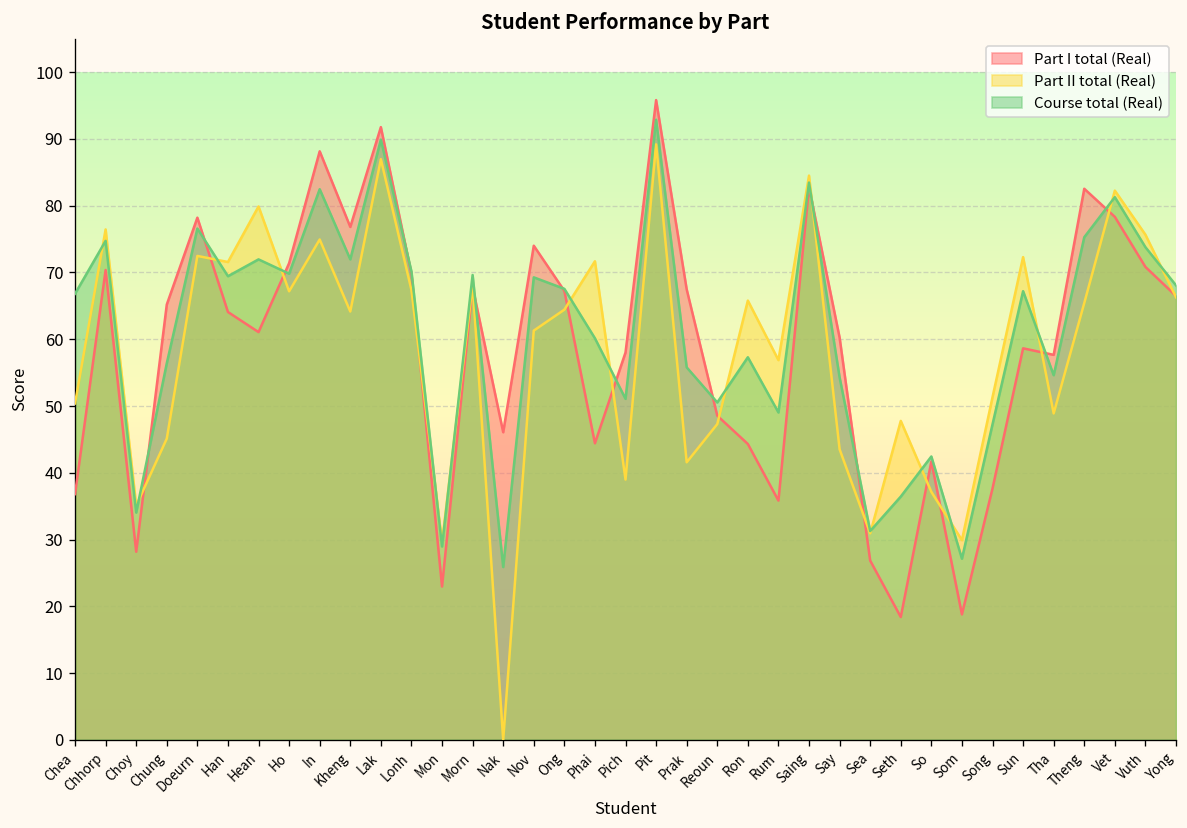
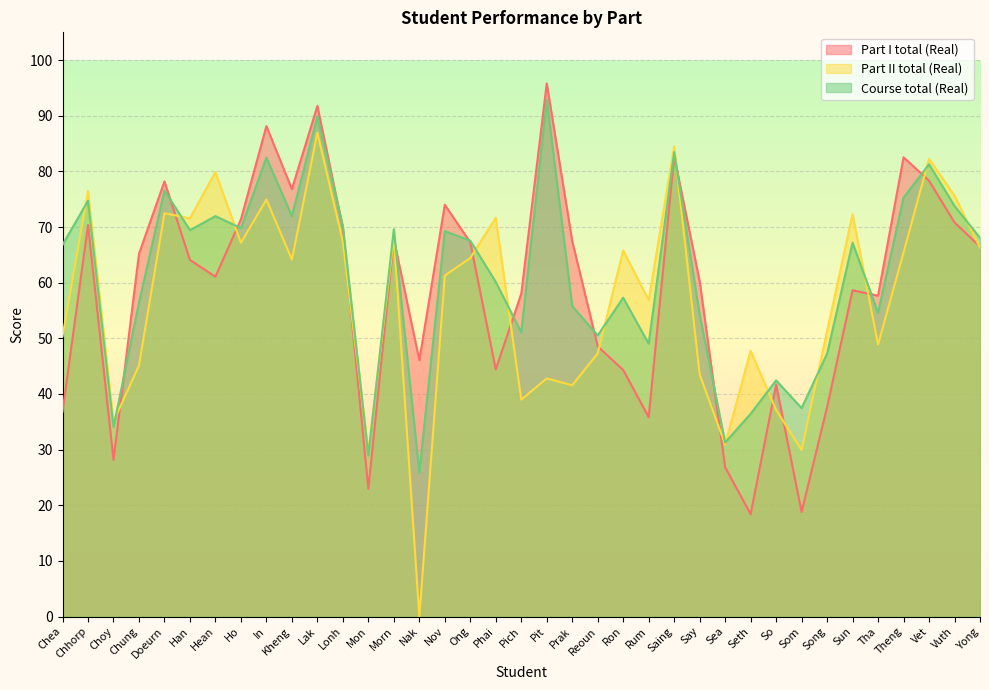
  {
    "Part I total (Real)": {
      "Chea": 37,
      "Chhorp": 70,
      "Choy": 28,
      "Chung": 65,
      "Doeurn": 78,
      "Han": 64,
      "Hean": 61,
      "Ho": 71,
      "In": 88,
      "Kheng": 77,
      "Lak": 92,
      "Mon": 23,
      "Nak": 46,
      "Nov": 74,
      "Phai": 44,
      "Pich": 58,
      "Pit": 96,
      "Prak": 67,
      "Reoun": 49,
      "Ron": 44,
      "Rum": 36,
      "Saing": 83,
      "Say": 60,
      "Sea": 27,
      "Seth": 18,
      "So": 42,
      "Som": 19,
      "Song": 38,
      "Sun": 59,
      "Tha": 58,
      "Theng": 83,
      "Vet": 78,
      "Vuth": 71
    },
    "Part II total (Real)": {
      "Chea": 50,
      "Chhorp": 76,
      "Choy": 35,
      "Chung": 45,
      "Doeurn": 72,
      "Han": 72,
      "Hean": 80,
      "Ho": 67,
      "In": 75,
      "Kheng": 64,
      "Lak": 87,
      "Lonh": 67,
      "Mon": 30,
      "Nak": 0,
      "Nov": 61,
      "Ong": 64,
      "Phai": 72,
      "Pich": 39,
-     "Pit": 89,
+     "Pit": 43,
      "Prak": 42,
      "Reoun": 47,
      "Ron": 66,
      "Rum": 57,
      "Saing": 85,
      "Say": 44,
      "Seth": 48,
      "So": 37,
      "Som": 30,
      "Song": 51,
      "Sun": 72,
      "Tha": 49,
      "Theng": 65,
      "Vet": 82,
      "Vuth": 76
    },
    "Course total (Real)": {
      "Chea": 67,
      "Chhorp": 75,
      "Choy": 34,
      "Chung": 56,
      "Doeurn": 77,
      "Han": 69,
      "Hean": 72,
      "Ho": 70,
      "In": 82,
      "Kheng": 72,
      "Lak": 90,
      "Mon": 29,
      "Morn": 70,
      "Nak": 26,
      "Nov": 69,
      "Phai": 60,
      "Pich": 51,
      "Pit": 93,
      "Prak": 56,
      "Reoun": 51,
      "Ron": 57,
      "Rum": 49,
      "Saing": 83,
      "Say": 54,
      "Seth": 36,
      "So": 42,
-     "Som": 27,
+     "Som": 37,
      "Song": 47,
      "Sun": 67,
      "Tha": 55,
      "Theng": 75,
      "Vet": 81,
      "Vuth": 74,
      "Yong": 68
    }
  }
